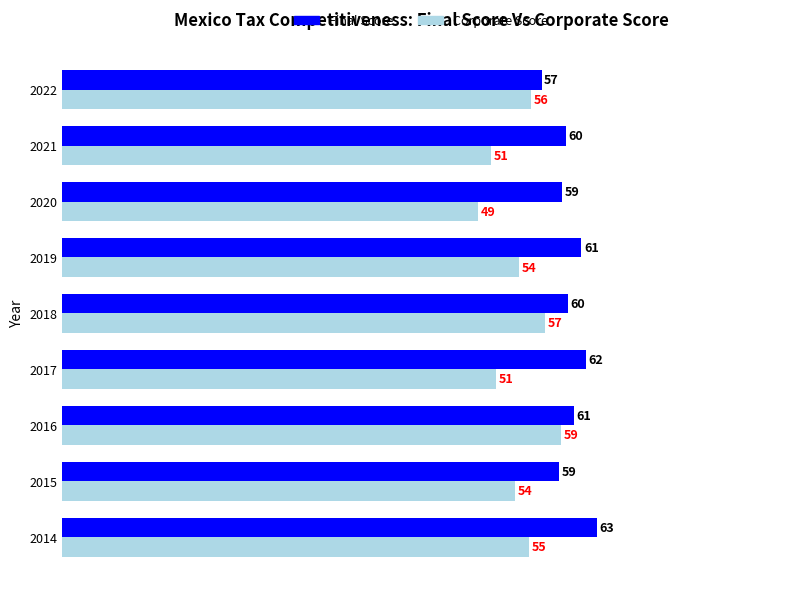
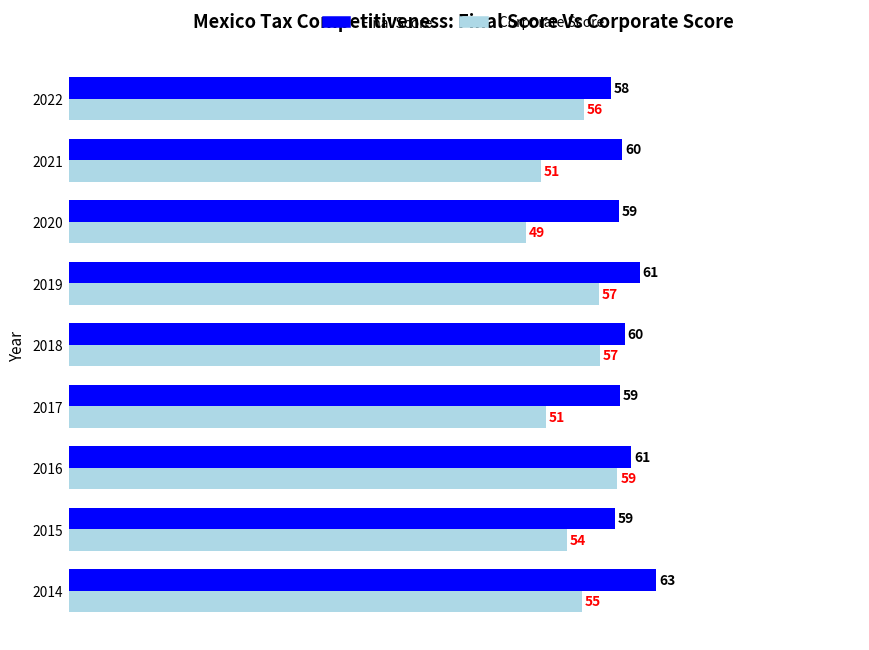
  {
    "Final Score": {
-     "2022": 57,
+     "2022": 58,
      "2021": 60,
      "2020": 59,
      "2019": 61,
      "2018": 60,
-     "2017": 62,
+     "2017": 59,
      "2016": 61,
      "2015": 59,
      "2014": 63
    },
    "Corporate Score": {
      "2022": 56,
      "2021": 51,
      "2020": 49,
-     "2019": 54,
+     "2019": 57,
      "2018": 57,
      "2017": 51,
      "2016": 59,
      "2015": 54,
      "2014": 55
    }
  }
